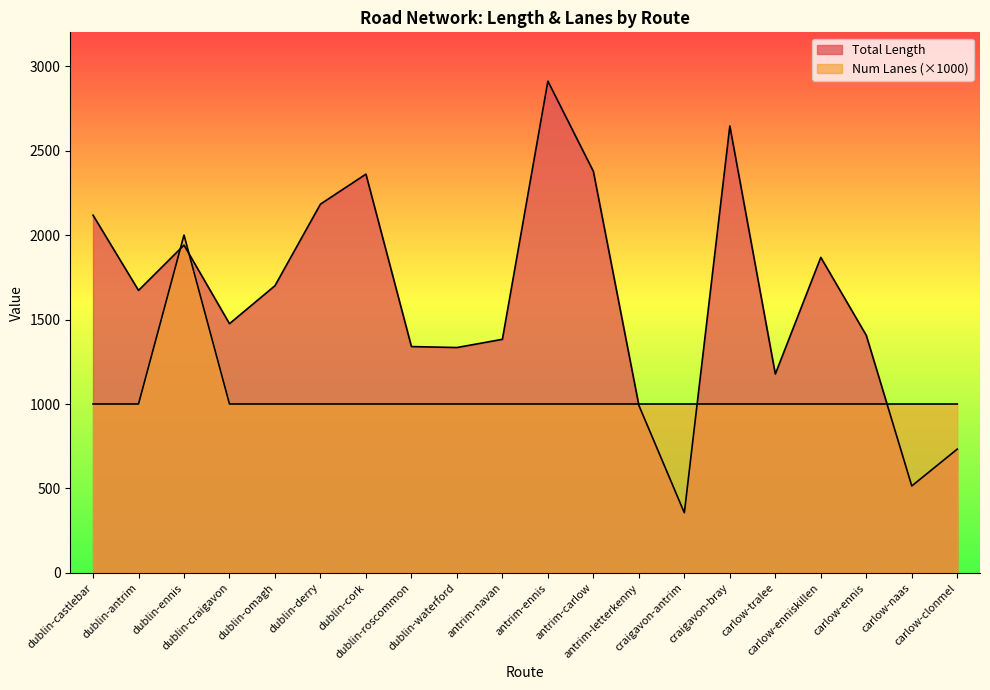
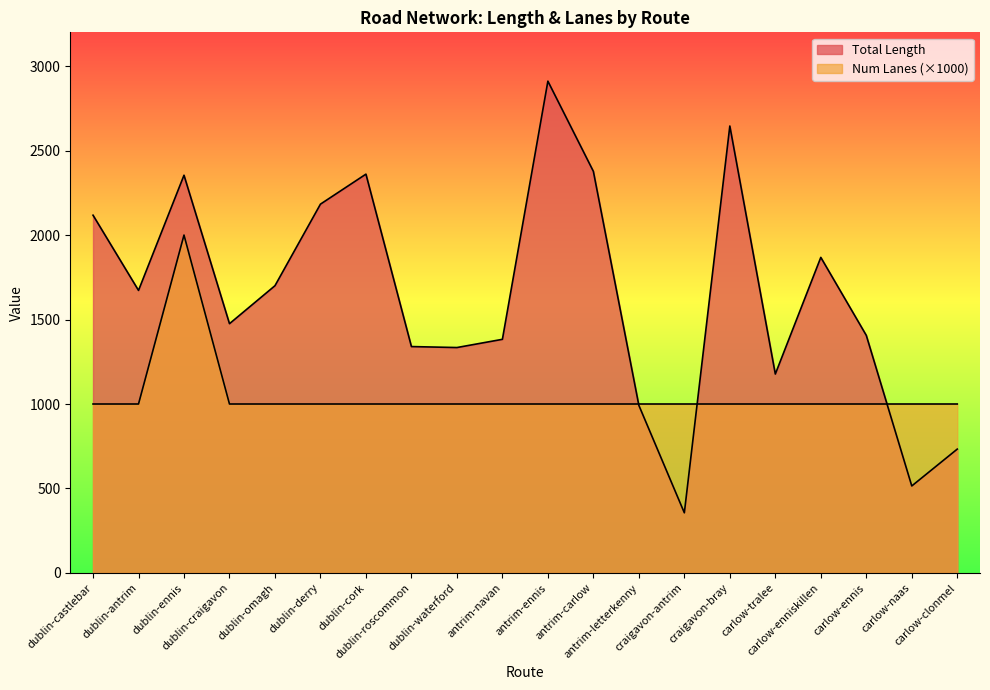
  {
    "Total Length": {
      "dublin-castlebar": 2120,
      "dublin-antrim": 1670,
-     "dublin-ennis": 1940,
+     "dublin-ennis": 2350,
      "dublin-craigavon": 1480,
      "dublin-omagh": 1700,
      "dublin-derry": 2180,
      "dublin-cork": 2360,
      "dublin-roscommon": 1340,
      "dublin-waterford": 1330,
      "antrim-navan": 1380,
      "antrim-ennis": 2910,
      "antrim-carlow": 2380,
      "craigavon-antrim": 360,
      "craigavon-bray": 2650,
      "carlow-tralee": 1180,
      "carlow-enniskillen": 1870,
      "carlow-ennis": 1410,
      "carlow-naas": 510,
      "carlow-clonmel": 730
    },
    "Num Lanes (×1000)": {
      "dublin-castlebar": 1000,
      "dublin-antrim": 1000,
      "dublin-ennis": 2000,
      "dublin-craigavon": 1000,
      "dublin-omagh": 1000,
      "dublin-derry": 1000,
      "dublin-cork": 1000,
      "dublin-roscommon": 1000,
      "dublin-waterford": 1000,
      "antrim-navan": 1000,
      "antrim-ennis": 1000,
      "antrim-carlow": 1000,
      "craigavon-antrim": 1000,
      "craigavon-bray": 1000,
      "carlow-tralee": 1000,
      "carlow-enniskillen": 1000,
      "carlow-ennis": 1000,
      "carlow-naas": 1000,
      "carlow-clonmel": 1000
    }
  }
